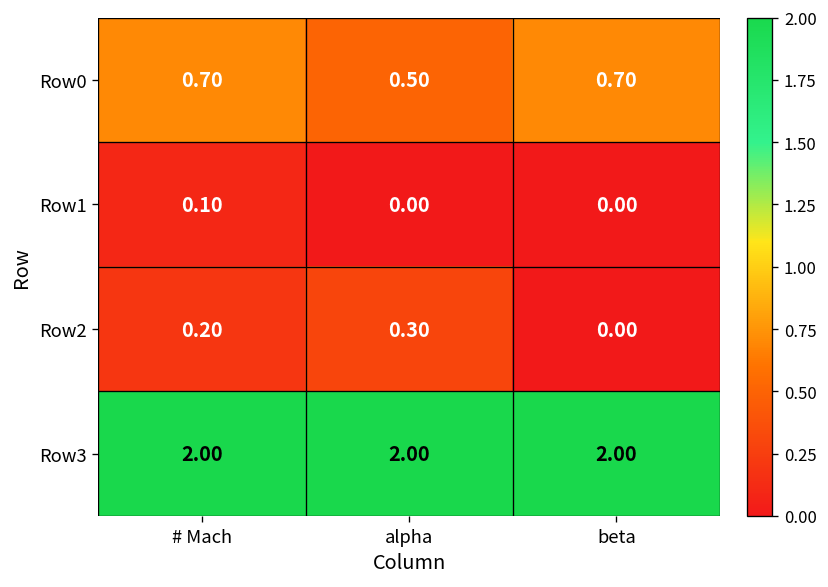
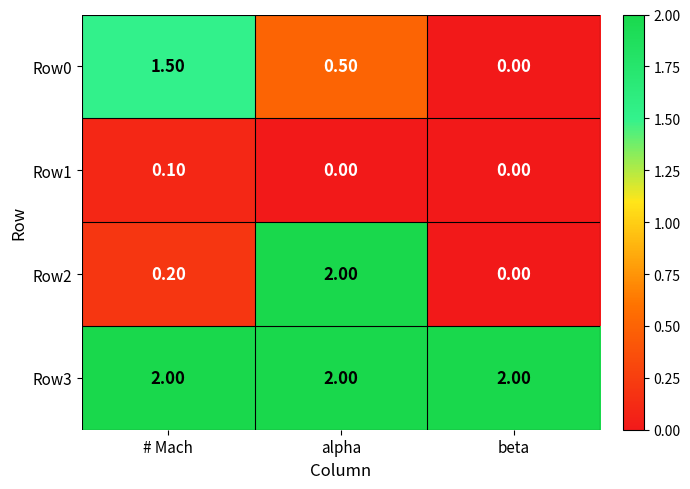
  {
    "Row0": {
-     "# Mach": 0.70,
+     "# Mach": 1.50,
      "alpha": 0.50,
-     "beta": 0.70
+     "beta": 0.00
    },
    "Row1": {
      "# Mach": 0.10,
      "alpha": 0.00,
      "beta": 0.00
    },
    "Row2": {
      "# Mach": 0.20,
-     "alpha": 0.30,
+     "alpha": 2.00,
      "beta": 0.00
    },
    "Row3": {
      "# Mach": 2.00,
      "alpha": 2.00,
      "beta": 2.00
    }
  }
